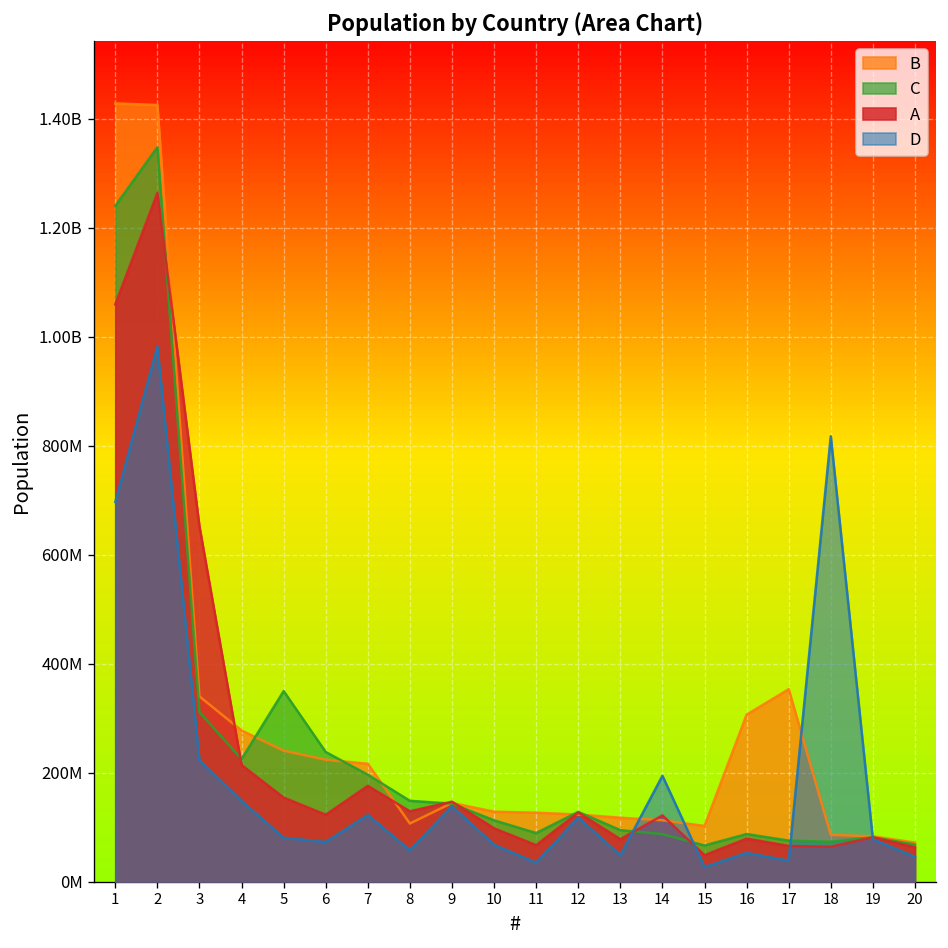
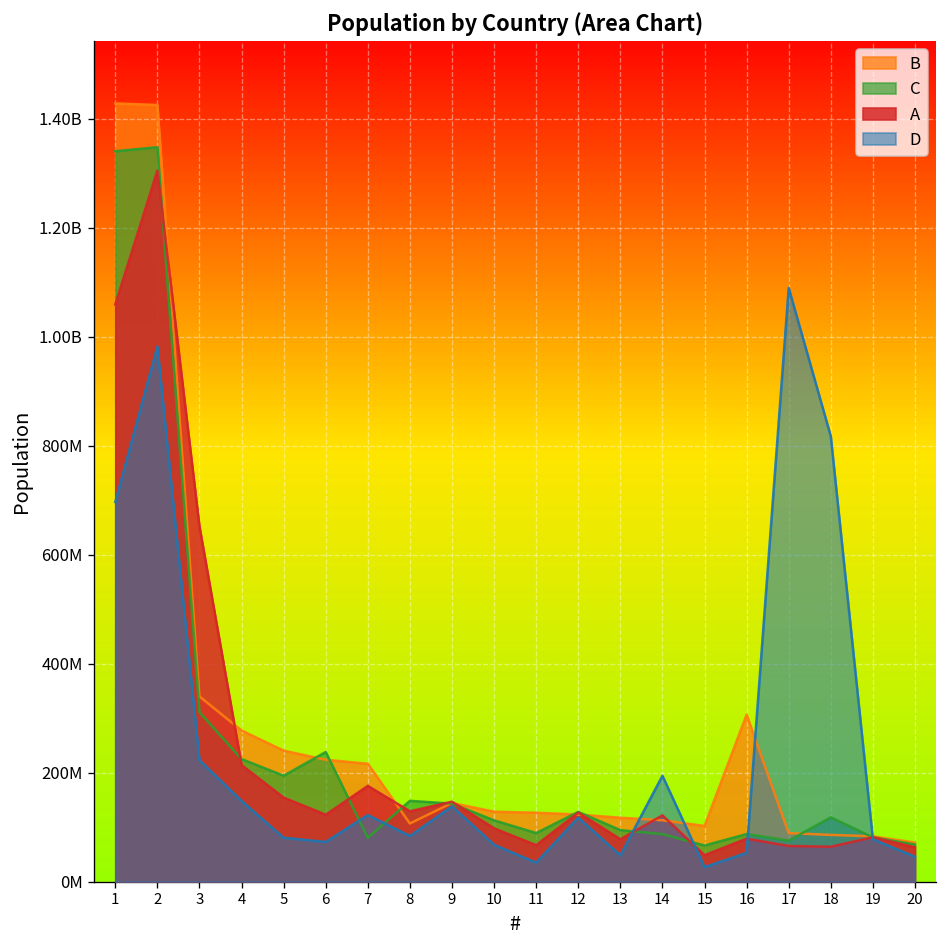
  {
    "B": {
      "1": 1430000000,
      "2": 1430000000,
      "3": 340000000,
      "4": 280000000,
      "5": 240000000,
      "6": 220000000,
      "7": 220000000,
      "8": 110000000,
      "10": 130000000,
      "11": 130000000,
      "13": 120000000,
      "14": 110000000,
      "15": 100000000,
      "16": 310000000,
-     "17": 350000000,
+     "17": 90000000,
      "18": 90000000
    },
    "C": {
-     "1": 1240000000,
+     "1": 1340000000,
      "2": 1350000000,
      "3": 310000000,
      "4": 230000000,
-     "5": 350000000,
+     "5": 190000000,
      "6": 240000000,
-     "7": 200000000,
+     "7": 80000000,
      "8": 150000000,
      "10": 110000000,
      "11": 90000000,
      "13": 90000000,
      "14": 90000000,
      "15": 70000000,
      "16": 90000000,
      "17": 80000000,
-     "18": 70000000
+     "18": 120000000
    },
    "A": {
      "1": 1060000000,
-     "2": 1260000000,
+     "2": 1310000000,
      "3": 650000000,
      "4": 210000000,
      "5": 150000000,
      "6": 120000000,
      "7": 180000000,
      "8": 130000000,
      "10": 100000000,
      "11": 70000000,
      "13": 80000000,
      "14": 120000000,
      "15": 50000000,
      "16": 80000000,
      "17": 70000000,
      "18": 60000000
    },
    "D": {
      "1": 700000000,
      "2": 980000000,
      "3": 220000000,
      "4": 150000000,
      "5": 80000000,
      "6": 70000000,
      "7": 120000000,
-     "8": 60000000,
+     "8": 80000000,
      "10": 70000000,
      "11": 30000000,
      "13": 50000000,
      "14": 190000000,
      "15": 30000000,
      "16": 50000000,
-     "17": 40000000,
+     "17": 1090000000,
      "18": 820000000,
      "20": 50000000
    }
  }
